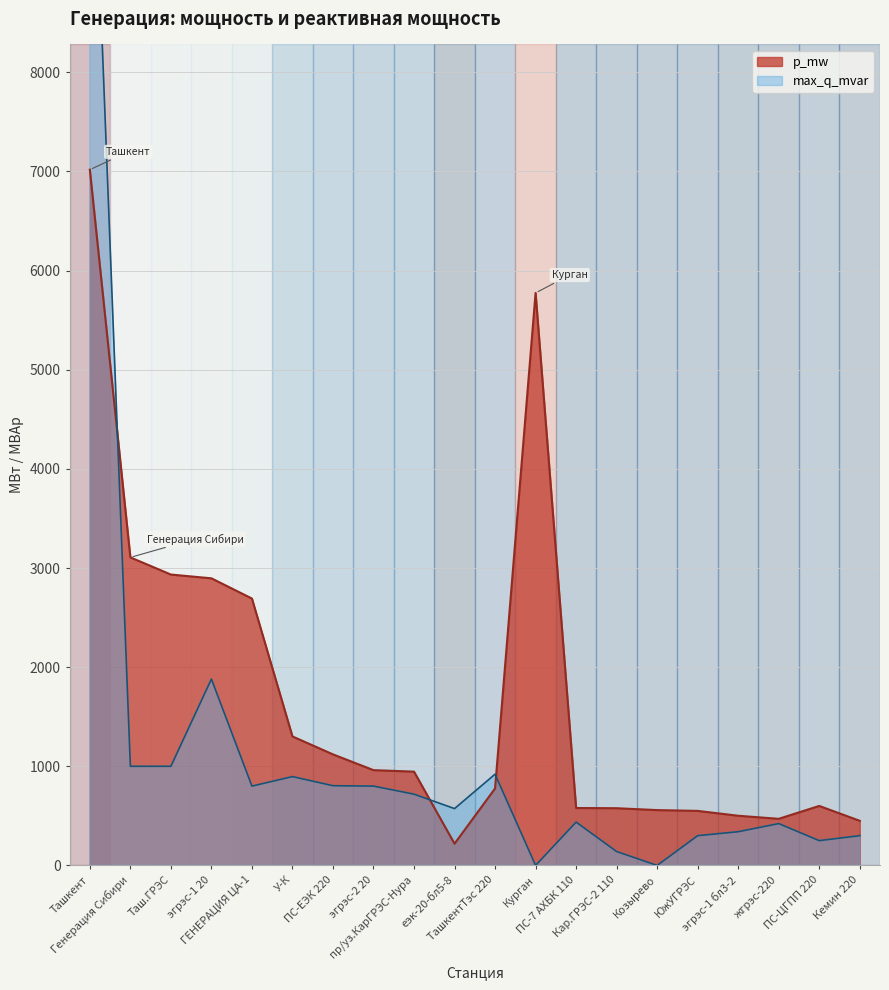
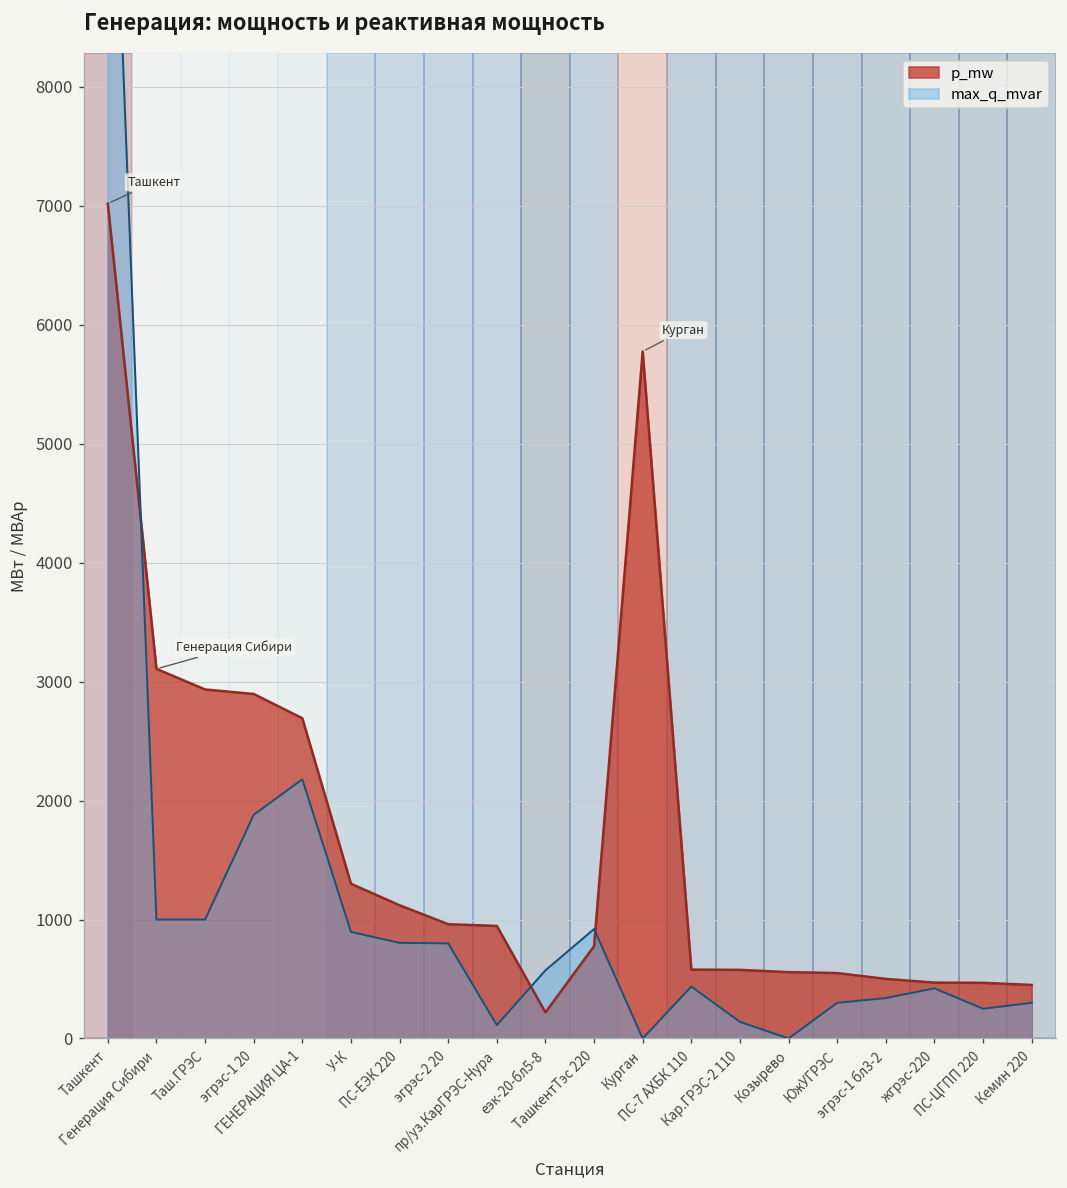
  {
    "p_mw": {
      "Ташкент": 7000,
      "Генерация Сибири": 3100,
      "Таш.ГРЭС": 2900,
      "эгрэс-1 20": 2900,
      "ГЕНЕРАЦИЯ ЦА-1": 2700,
      "У-К": 1300,
      "ПС-ЕЭК 220": 1100,
      "эгрэс-2 20": 1000,
      "пр/уз.КарГРЭС-Нура": 900,
      "еэк-20-бл5-8": 200,
      "ТашкентТэс 220": 800,
      "Курган": 5800,
      "ПС-7 АХБК 110": 600,
      "Кар.ГРЭС-2 110": 600,
      "Козырево": 600,
      "ЮжУГРЭС": 600,
      "эгрэс-1 бл3-2": 500,
      "жгрэс-220": 500,
-     "ПС-ЦГПП 220": 600,
+     "ПС-ЦГПП 220": 500,
      "Кемин 220": 500
    },
    "max_q_mvar": {
      "Генерация Сибири": 1000,
      "Таш.ГРЭС": 1000,
      "эгрэс-1 20": 1900,
-     "ГЕНЕРАЦИЯ ЦА-1": 800,
+     "ГЕНЕРАЦИЯ ЦА-1": 2200,
      "У-К": 900,
      "ПС-ЕЭК 220": 800,
      "эгрэс-2 20": 800,
-     "пр/уз.КарГРЭС-Нура": 700,
+     "пр/уз.КарГРЭС-Нура": 100,
      "еэк-20-бл5-8": 600,
      "ТашкентТэс 220": 900,
      "Курган": 0,
      "ПС-7 АХБК 110": 400,
      "Кар.ГРЭС-2 110": 100,
      "Козырево": 0,
      "ЮжУГРЭС": 300,
      "эгрэс-1 бл3-2": 300,
      "жгрэс-220": 400,
      "ПС-ЦГПП 220": 300,
      "Кемин 220": 300
    }
  }
